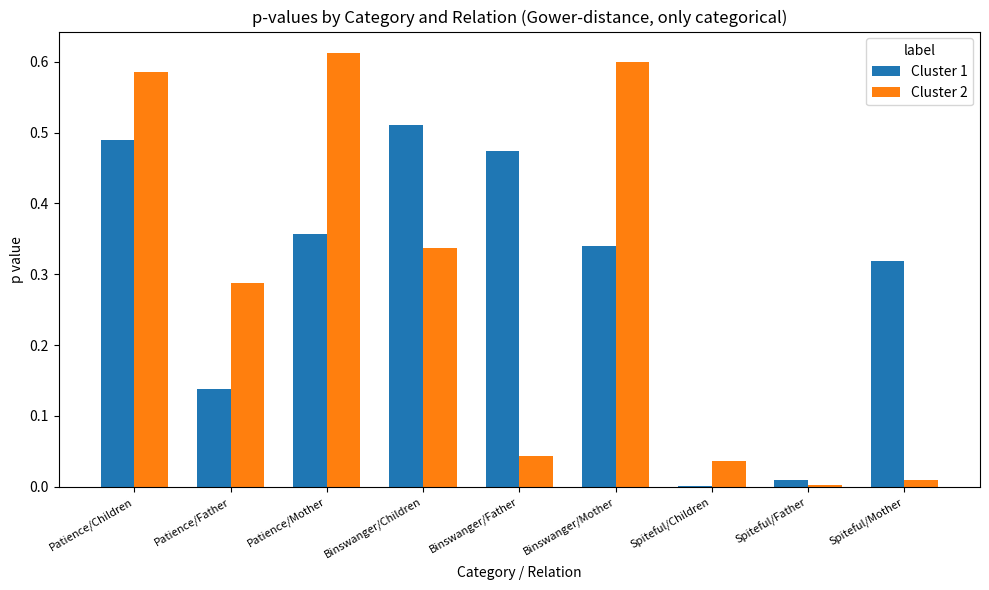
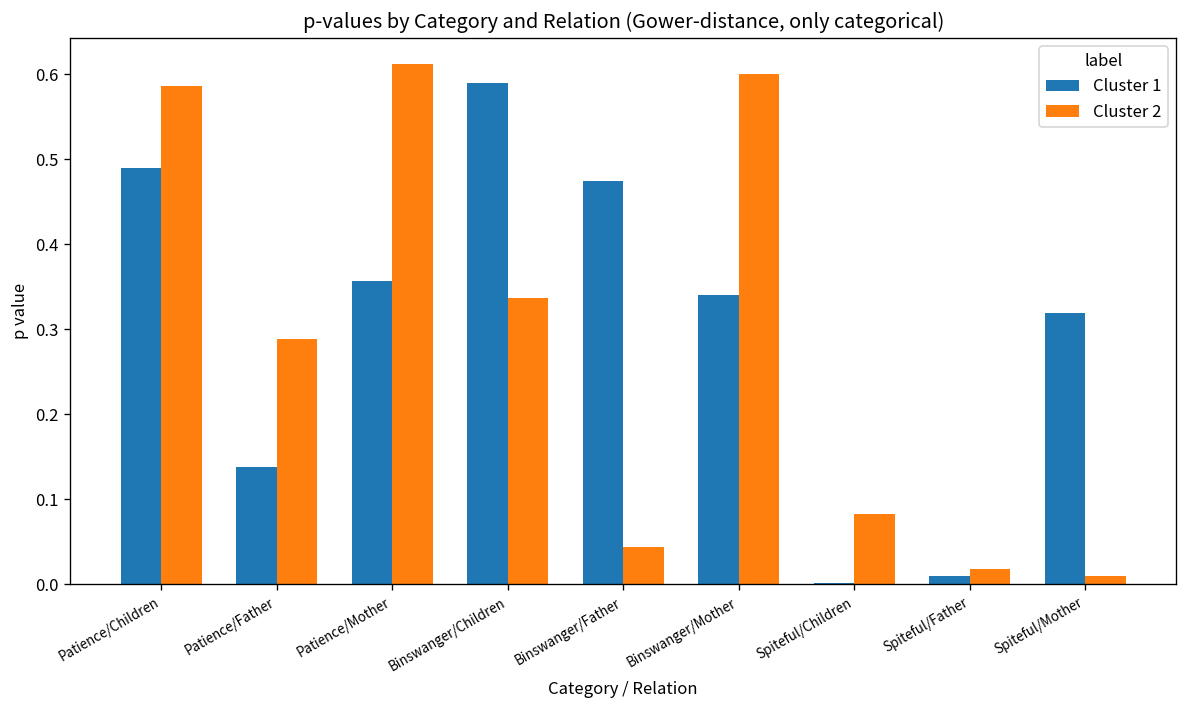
  {
    "Cluster 1": {
      "Patience/Children": 0.49,
      "Patience/Father": 0.14,
      "Patience/Mother": 0.36,
-     "Binswanger/Children": 0.51,
+     "Binswanger/Children": 0.59,
      "Binswanger/Father": 0.47,
      "Binswanger/Mother": 0.34,
      "Spiteful/Father": 0.01,
      "Spiteful/Mother": 0.32
    },
    "Cluster 2": {
      "Patience/Children": 0.59,
      "Patience/Father": 0.29,
      "Patience/Mother": 0.61,
      "Binswanger/Children": 0.34,
      "Binswanger/Father": 0.04,
      "Binswanger/Mother": 0.60,
-     "Spiteful/Children": 0.04,
-     "Spiteful/Father": 0.00,
+     "Spiteful/Children": 0.08,
+     "Spiteful/Father": 0.02,
      "Spiteful/Mother": 0.01
    }
  }
